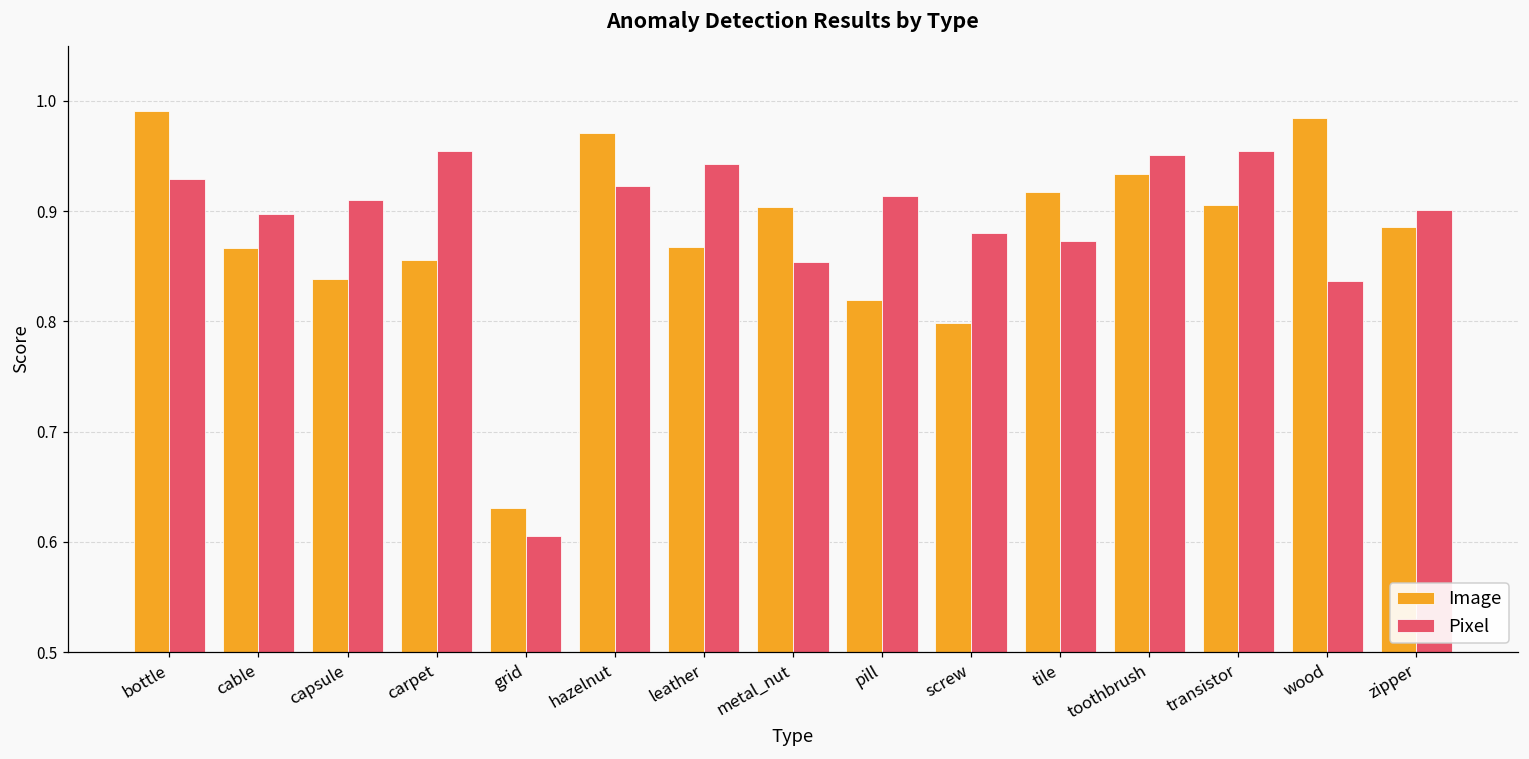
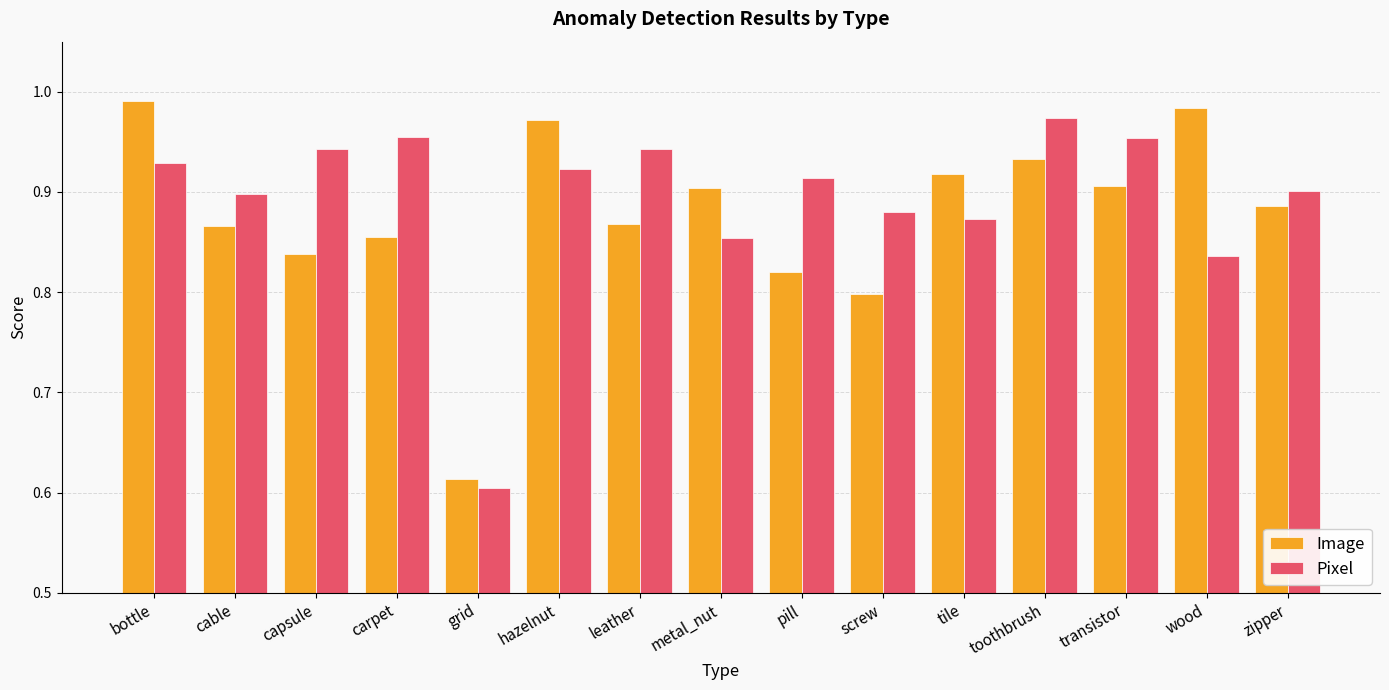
  {
    "Image": {
      "bottle": 0.990,
      "cable": 0.866,
      "capsule": 0.838,
      "carpet": 0.855,
-     "grid": 0.631,
+     "grid": 0.613,
      "hazelnut": 0.971,
      "leather": 0.868,
      "metal_nut": 0.904,
      "pill": 0.820,
      "screw": 0.799,
      "tile": 0.918,
      "toothbrush": 0.933,
      "transistor": 0.906,
      "wood": 0.984,
      "zipper": 0.886
    },
    "Pixel": {
      "bottle": 0.929,
      "cable": 0.898,
-     "capsule": 0.910,
+     "capsule": 0.943,
      "carpet": 0.954,
      "grid": 0.605,
      "hazelnut": 0.923,
      "leather": 0.943,
      "metal_nut": 0.854,
      "pill": 0.914,
      "screw": 0.880,
      "tile": 0.873,
-     "toothbrush": 0.951,
+     "toothbrush": 0.973,
      "transistor": 0.954,
      "wood": 0.836,
      "zipper": 0.901
    }
  }
